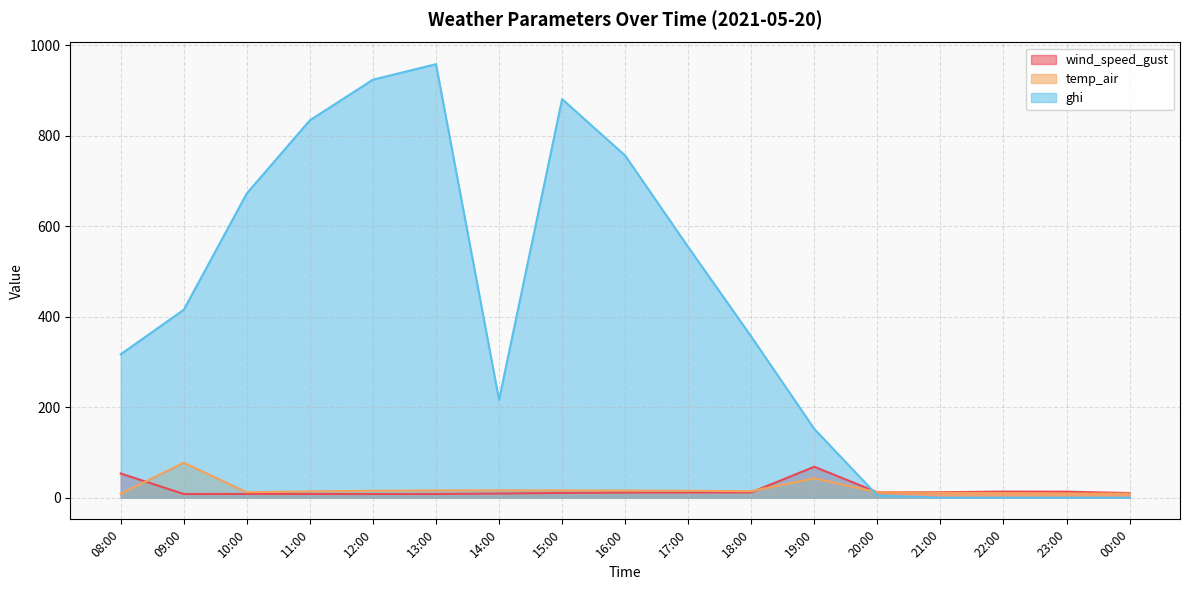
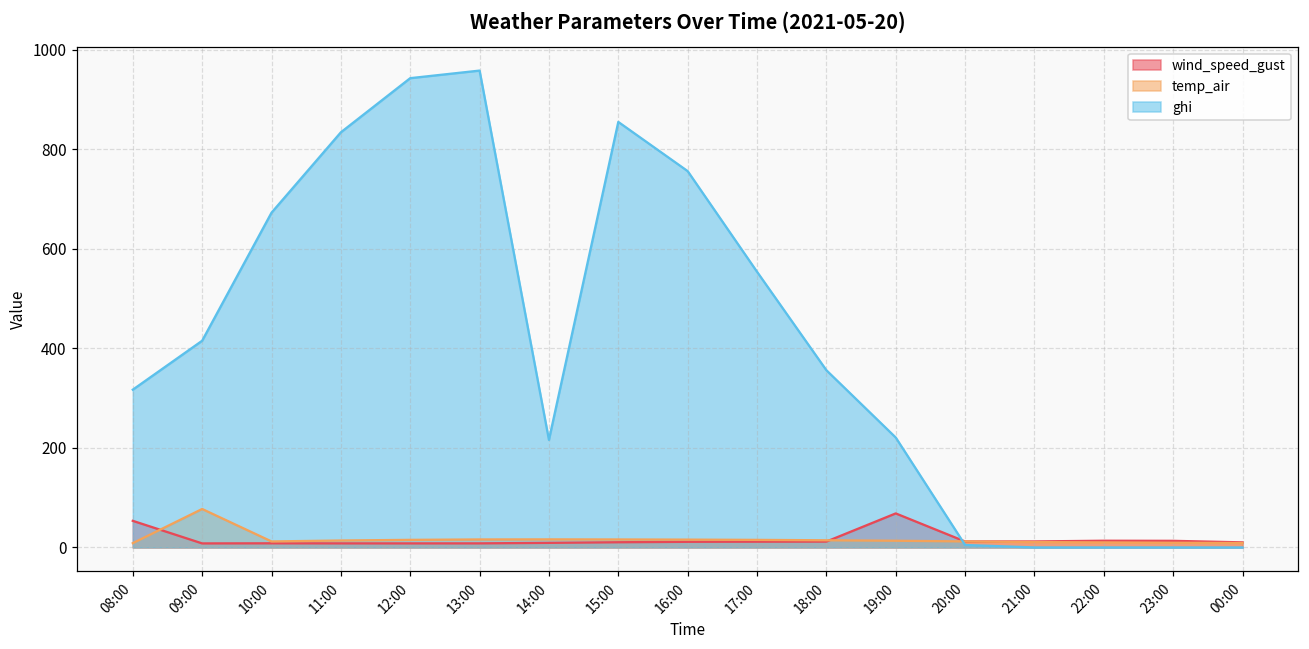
  {
    "wind_speed_gust": {
      "08:00": 50,
      "09:00": 10,
      "11:00": 10,
      "12:00": 10,
      "13:00": 10,
      "14:00": 10,
      "19:00": 70
    },
    "temp_air": {
      "08:00": 10,
      "09:00": 80,
      "11:00": 10,
      "12:00": 20,
      "13:00": 20,
      "14:00": 20,
-     "19:00": 40
+     "19:00": 10
    },
    "ghi": {
      "08:00": 320,
      "09:00": 420,
      "10:00": 670,
      "11:00": 830,
-     "12:00": 920,
+     "12:00": 940,
      "13:00": 960,
      "14:00": 220,
-     "15:00": 880,
+     "15:00": 860,
      "16:00": 760,
      "17:00": 550,
      "18:00": 360,
-     "19:00": 150,
+     "19:00": 220,
      "20:00": 0,
      "21:00": 0,
      "22:00": 0,
      "23:00": 0,
      "00:00": 0
    }
  }
